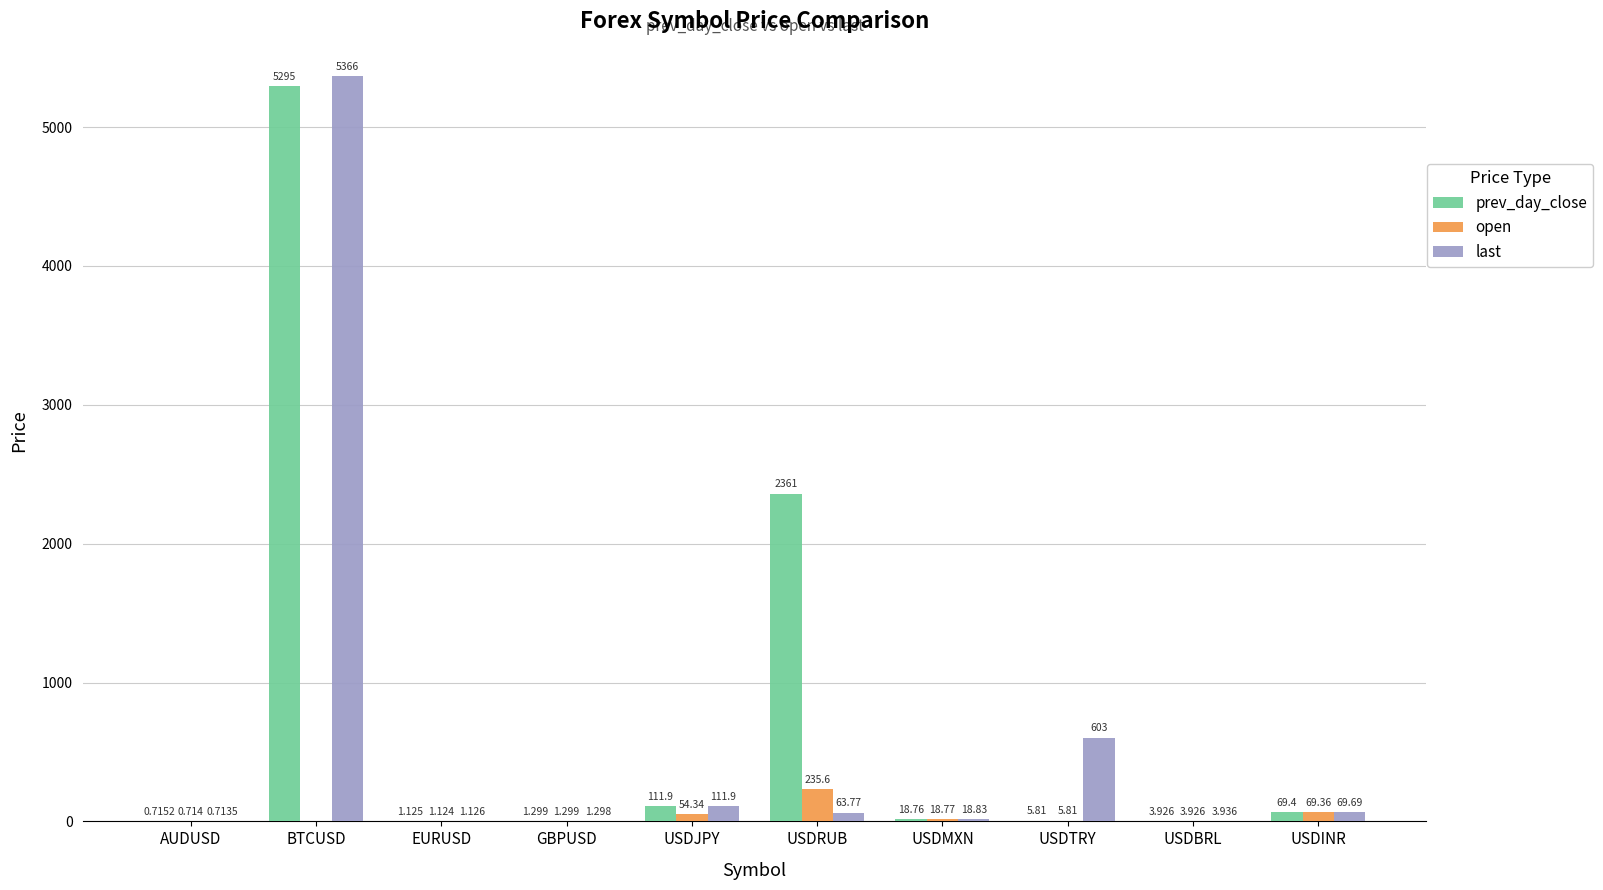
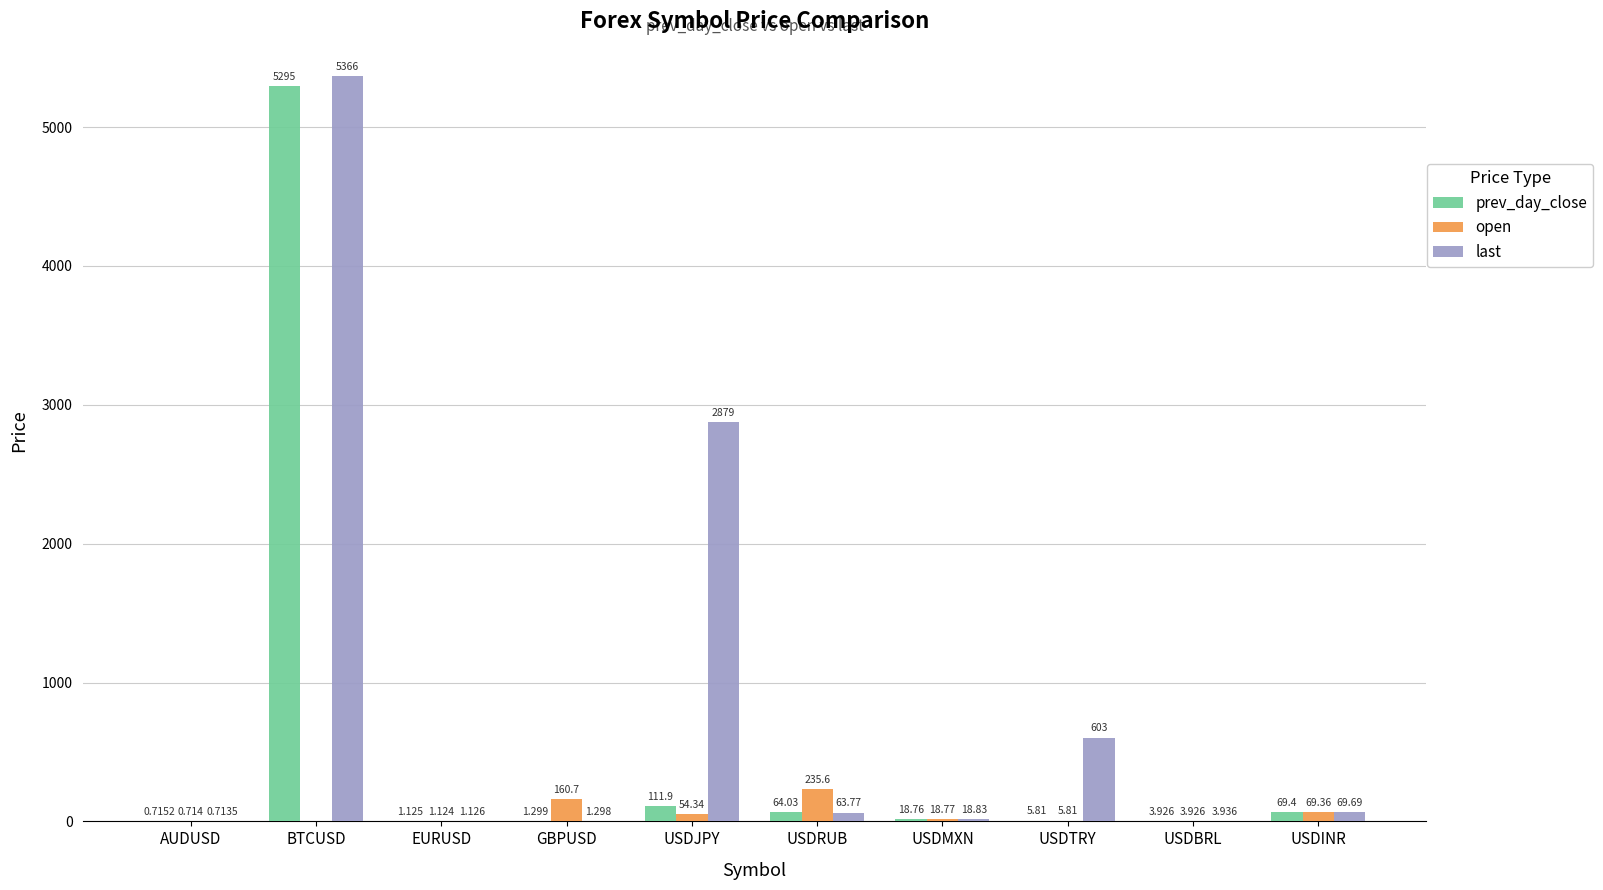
  {
    "prev_day_close": {
      "AUDUSD": 0.7152,
      "BTCUSD": 5295,
      "EURUSD": 1.125,
      "GBPUSD": 1.299,
      "USDJPY": 111.9,
-     "USDRUB": 2361,
+     "USDRUB": 64.03,
      "USDMXN": 18.76,
      "USDTRY": 5.81,
      "USDBRL": 3.926,
      "USDINR": 69.4
    },
    "open": {
      "AUDUSD": 0.714,
      "EURUSD": 1.124,
-     "GBPUSD": 1.299,
+     "GBPUSD": 160.7,
      "USDJPY": 54.34,
      "USDRUB": 235.6,
      "USDMXN": 18.77,
      "USDTRY": 5.81,
      "USDBRL": 3.926,
      "USDINR": 69.36
    },
    "last": {
      "AUDUSD": 0.7135,
      "BTCUSD": 5366,
      "EURUSD": 1.126,
      "GBPUSD": 1.298,
-     "USDJPY": 111.9,
+     "USDJPY": 2879,
      "USDRUB": 63.77,
      "USDMXN": 18.83,
      "USDTRY": 603,
      "USDBRL": 3.936,
      "USDINR": 69.69
    }
  }
